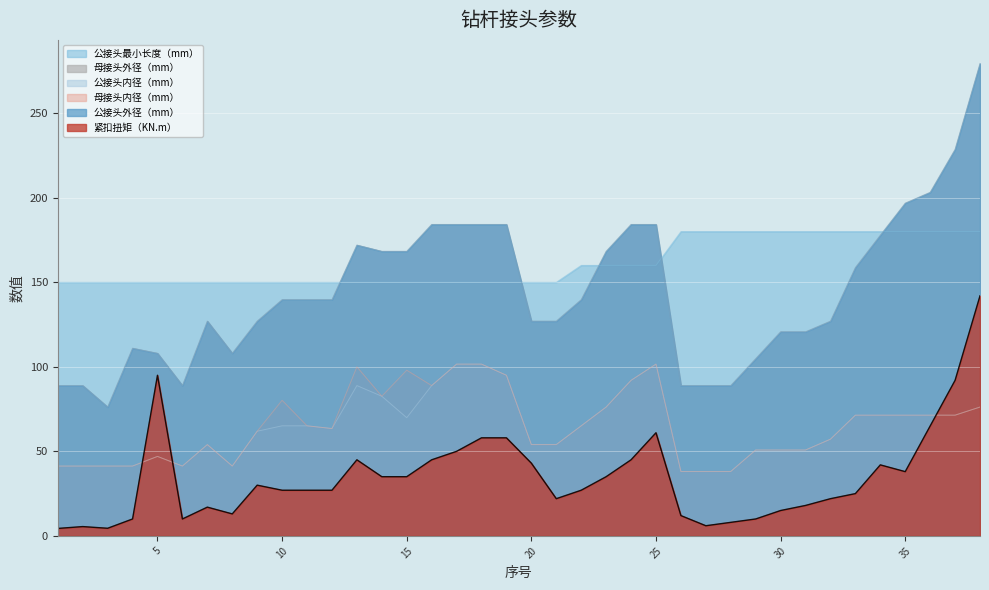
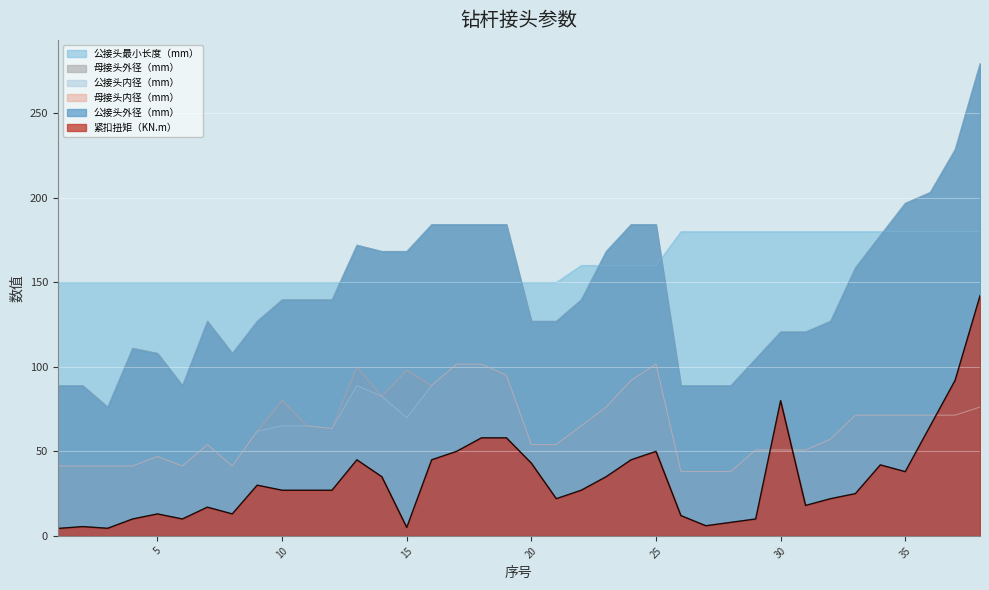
  {
    "母接头内径（mm）": {
      "10": 80,
      "15": 98
    },
    "紧扣扭矩（KN.m）": {
-     "5": 95,
+     "5": 13,
      "10": 27,
-     "15": 35,
+     "15": 5,
      "20": 43,
-     "25": 61,
-     "30": 15,
+     "25": 50,
+     "30": 80,
      "35": 38
    }
  }
